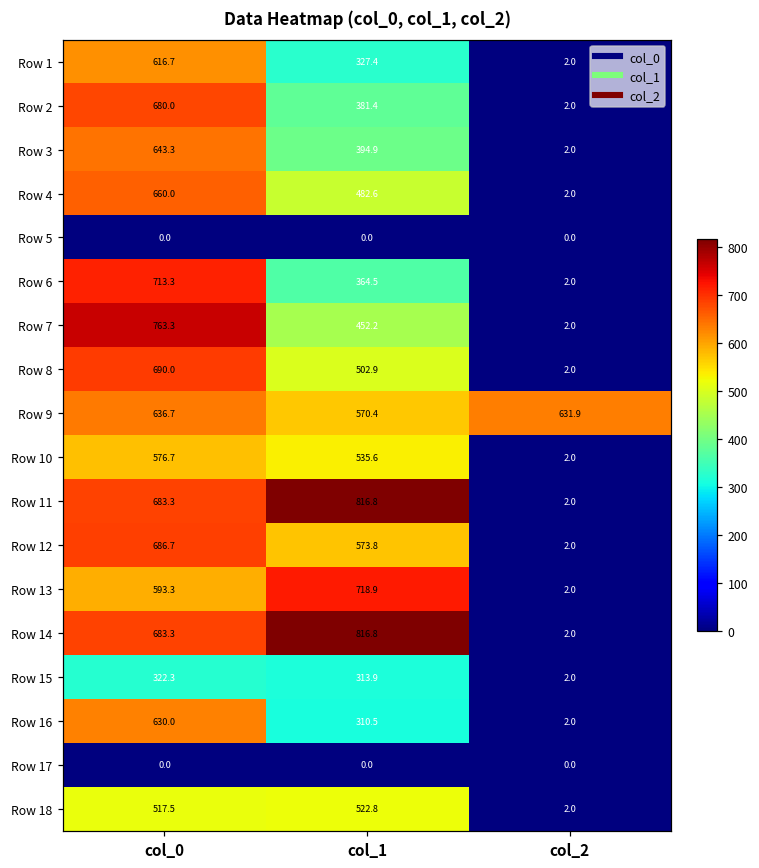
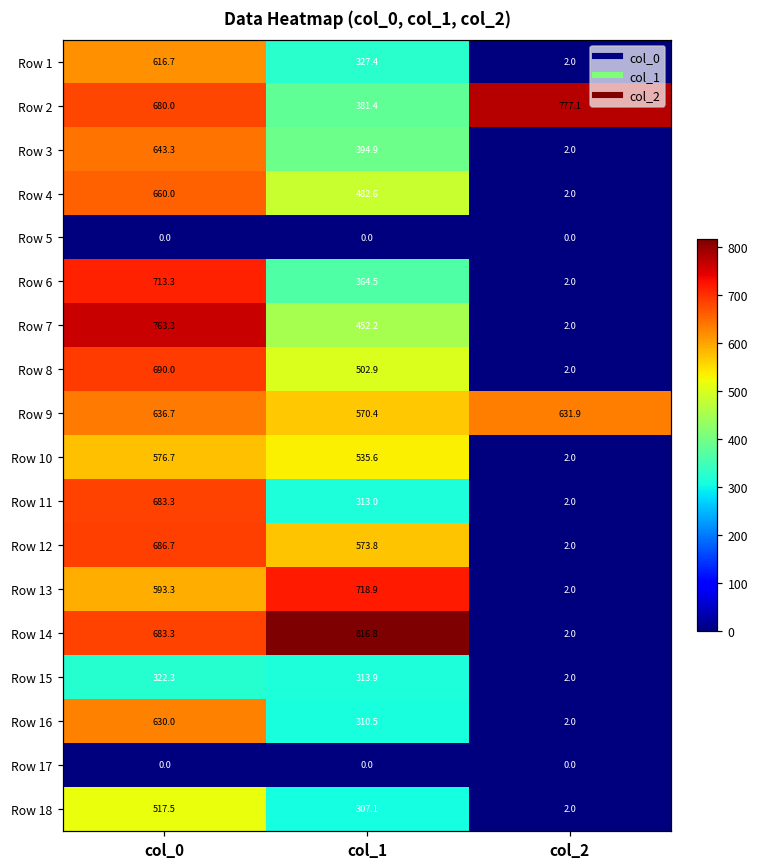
  {
    "Row 1": {
      "col_0": 616.7,
      "col_1": 327.4,
      "col_2": 2.0
    },
    "Row 2": {
      "col_0": 680.0,
      "col_1": 381.4,
-     "col_2": 2.0
+     "col_2": 777.1
    },
    "Row 3": {
      "col_0": 643.3,
      "col_1": 394.9,
      "col_2": 2.0
    },
    "Row 4": {
      "col_0": 660.0,
      "col_1": 482.6,
      "col_2": 2.0
    },
    "Row 5": {
      "col_0": 0.0,
      "col_1": 0.0,
      "col_2": 0.0
    },
    "Row 6": {
      "col_0": 713.3,
      "col_1": 364.5,
      "col_2": 2.0
    },
    "Row 7": {
      "col_0": 763.3,
      "col_1": 452.2,
      "col_2": 2.0
    },
    "Row 8": {
      "col_0": 690.0,
      "col_1": 502.9,
      "col_2": 2.0
    },
    "Row 9": {
      "col_0": 636.7,
      "col_1": 570.4,
      "col_2": 631.9
    },
    "Row 10": {
      "col_0": 576.7,
      "col_1": 535.6,
      "col_2": 2.0
    },
    "Row 11": {
      "col_0": 683.3,
-     "col_1": 816.8,
+     "col_1": 313.0,
      "col_2": 2.0
    },
    "Row 12": {
      "col_0": 686.7,
      "col_1": 573.8,
      "col_2": 2.0
    },
    "Row 13": {
      "col_0": 593.3,
      "col_1": 718.9,
      "col_2": 2.0
    },
    "Row 14": {
      "col_0": 683.3,
      "col_1": 816.8,
      "col_2": 2.0
    },
    "Row 15": {
      "col_0": 322.3,
      "col_1": 313.9,
      "col_2": 2.0
    },
    "Row 16": {
      "col_0": 630.0,
      "col_1": 310.5,
      "col_2": 2.0
    },
    "Row 17": {
      "col_0": 0.0,
      "col_1": 0.0,
      "col_2": 0.0
    },
    "Row 18": {
      "col_0": 517.5,
-     "col_1": 522.8,
+     "col_1": 307.1,
      "col_2": 2.0
    }
  }
